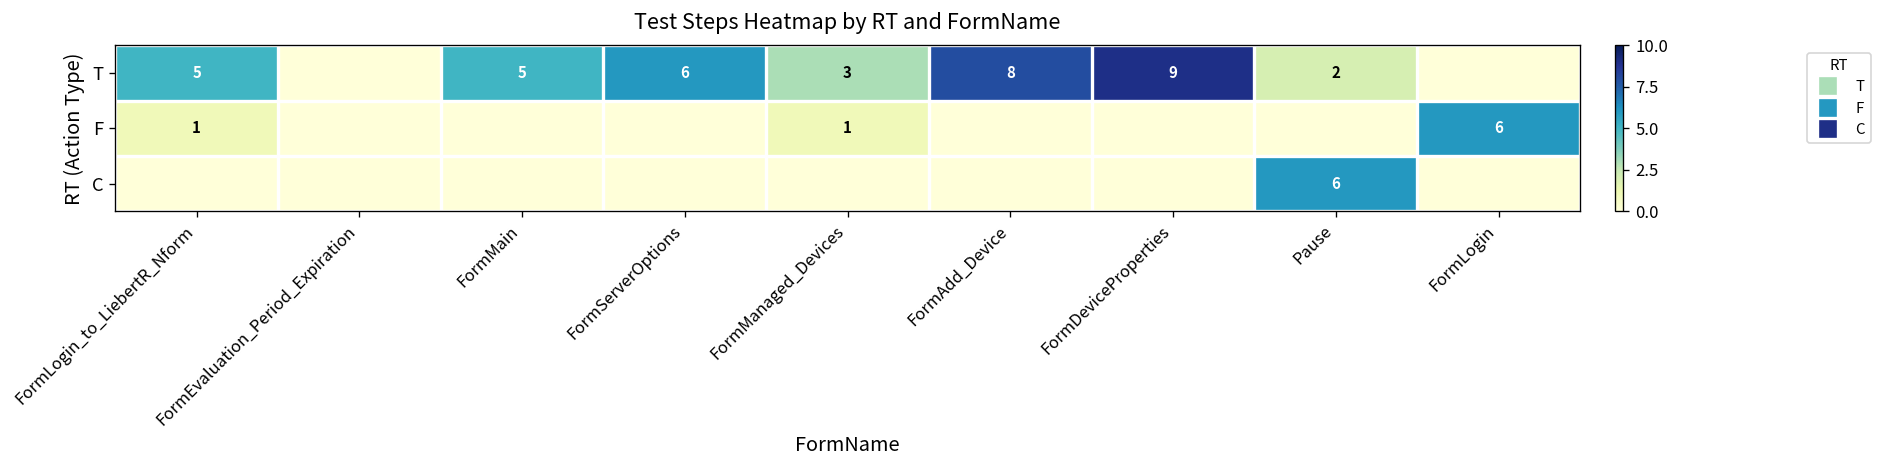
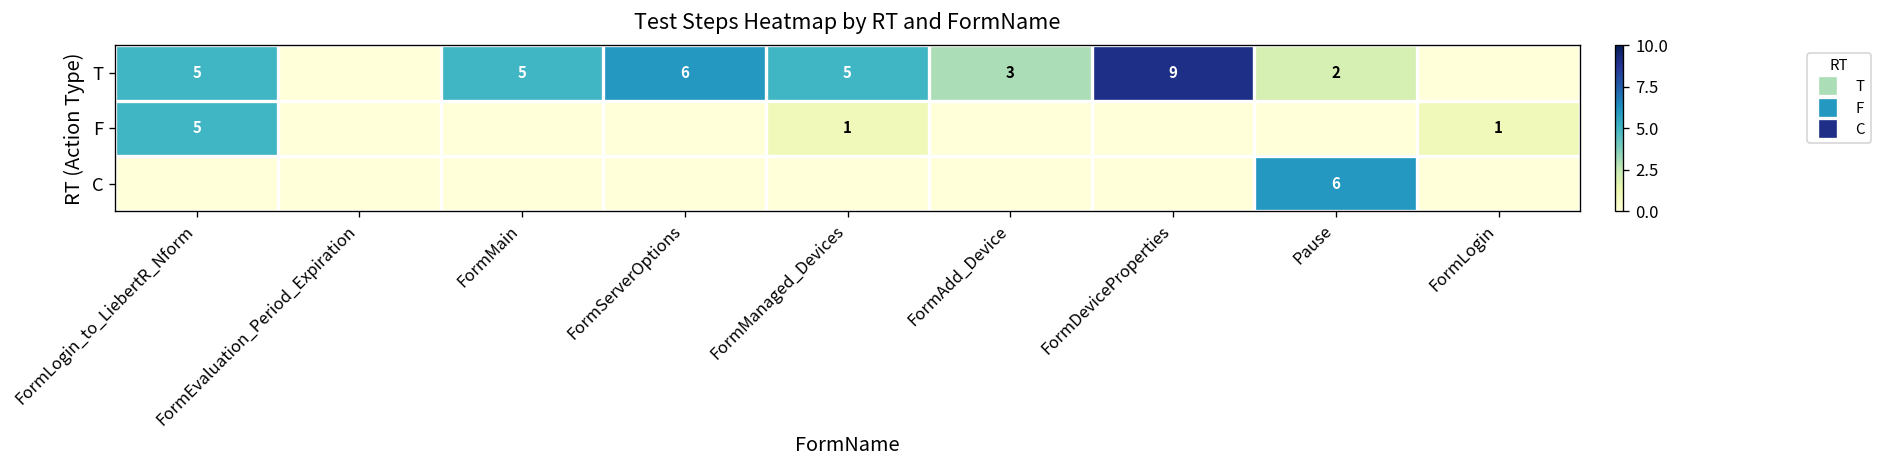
  {
    "T": {
      "FormLogin_to_LiebertR_Nform": 5,
      "FormMain": 5,
      "FormServerOptions": 6,
-     "FormManaged_Devices": 3,
-     "FormAdd_Device": 8,
+     "FormManaged_Devices": 5,
+     "FormAdd_Device": 3,
      "FormDeviceProperties": 9,
      "Pause": 2
    },
    "F": {
-     "FormLogin_to_LiebertR_Nform": 1,
+     "FormLogin_to_LiebertR_Nform": 5,
      "FormManaged_Devices": 1,
-     "FormLogin": 6
+     "FormLogin": 1
    },
    "C": {
      "Pause": 6
    }
  }
